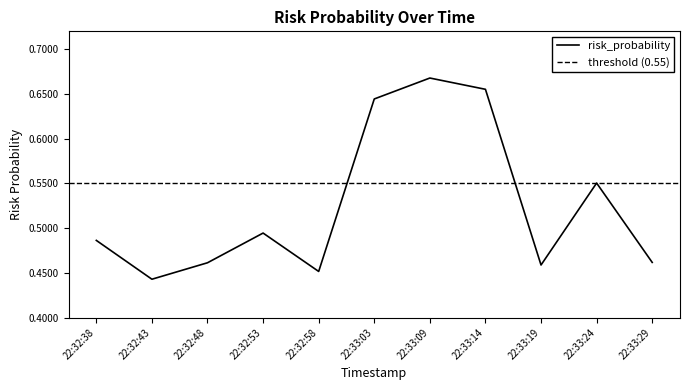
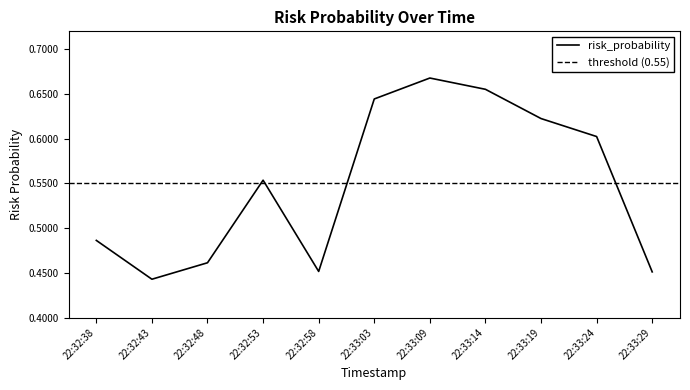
  {
    "22:32:38": 0.49,
    "22:32:43": 0.44,
    "22:32:48": 0.46,
-   "22:32:53": 0.49,
+   "22:32:53": 0.55,
    "22:32:58": 0.45,
    "22:33:03": 0.64,
    "22:33:09": 0.67,
    "22:33:14": 0.66,
-   "22:33:19": 0.46,
-   "22:33:24": 0.55,
-   "22:33:29": 0.46
+   "22:33:19": 0.62,
+   "22:33:24": 0.60,
+   "22:33:29": 0.45
  }
